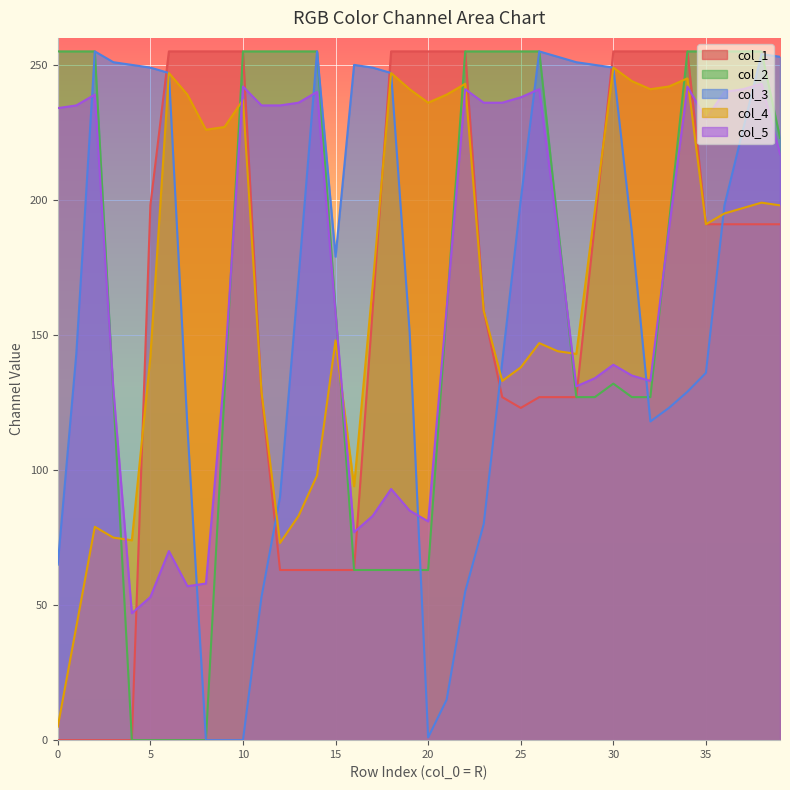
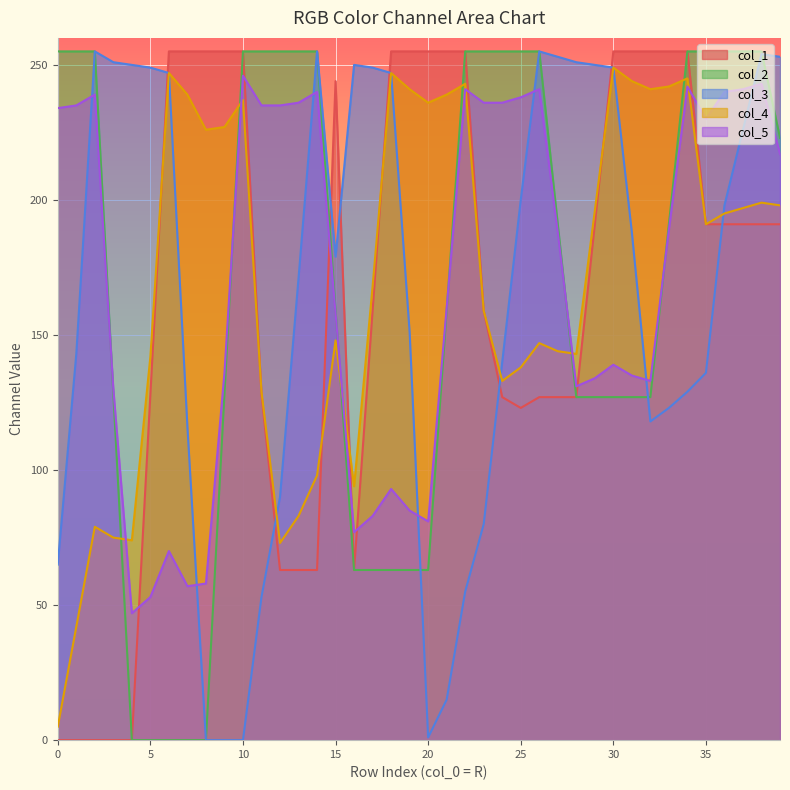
  {
    "col_1": {
      "0": 0,
-     "5": 198,
-     "15": 63,
+     "5": 128,
+     "15": 244,
      "20": 255,
      "25": 123,
      "30": 255
    },
    "col_2": {
      "0": 255,
      "5": 0,
      "15": 159,
      "20": 63,
      "25": 255,
-     "30": 132
+     "30": 127
    },
    "col_3": {
      "0": 65,
      "5": 249,
      "10": 0,
      "15": 179,
      "20": 1,
      "25": 200,
      "35": 136
    },
    "col_4": {
      "0": 5,
      "5": 142,
      "10": 237,
      "15": 148,
      "20": 236,
      "25": 138
    },
    "col_5": {
      "0": 234,
      "5": 53,
-     "10": 242,
+     "10": 246,
      "15": 158,
      "20": 81,
      "25": 238,
      "30": 139
    }
  }
